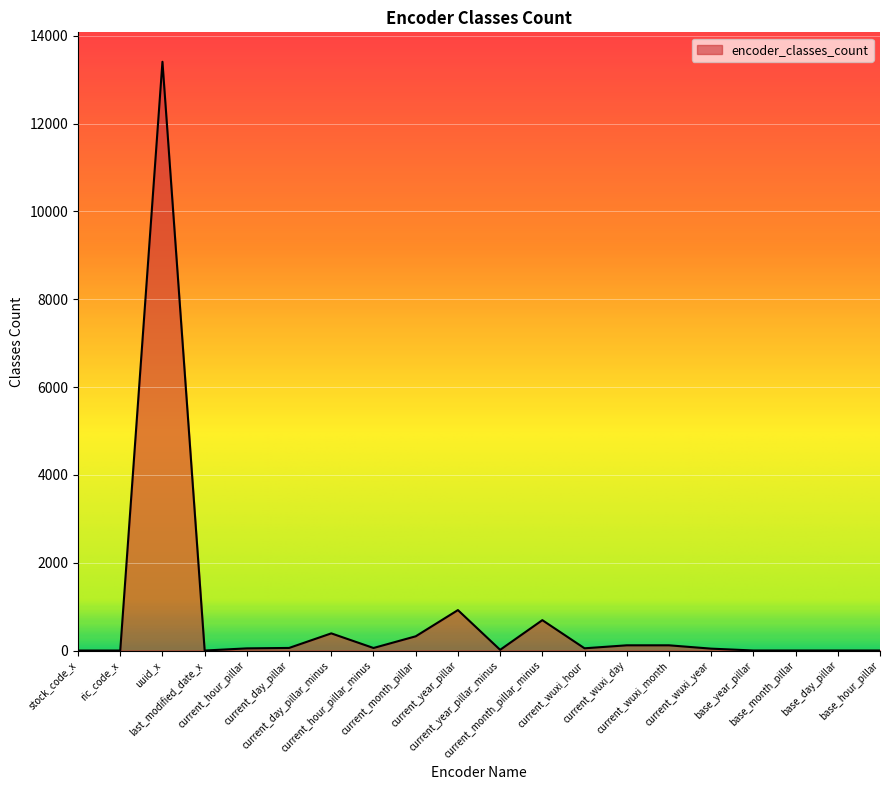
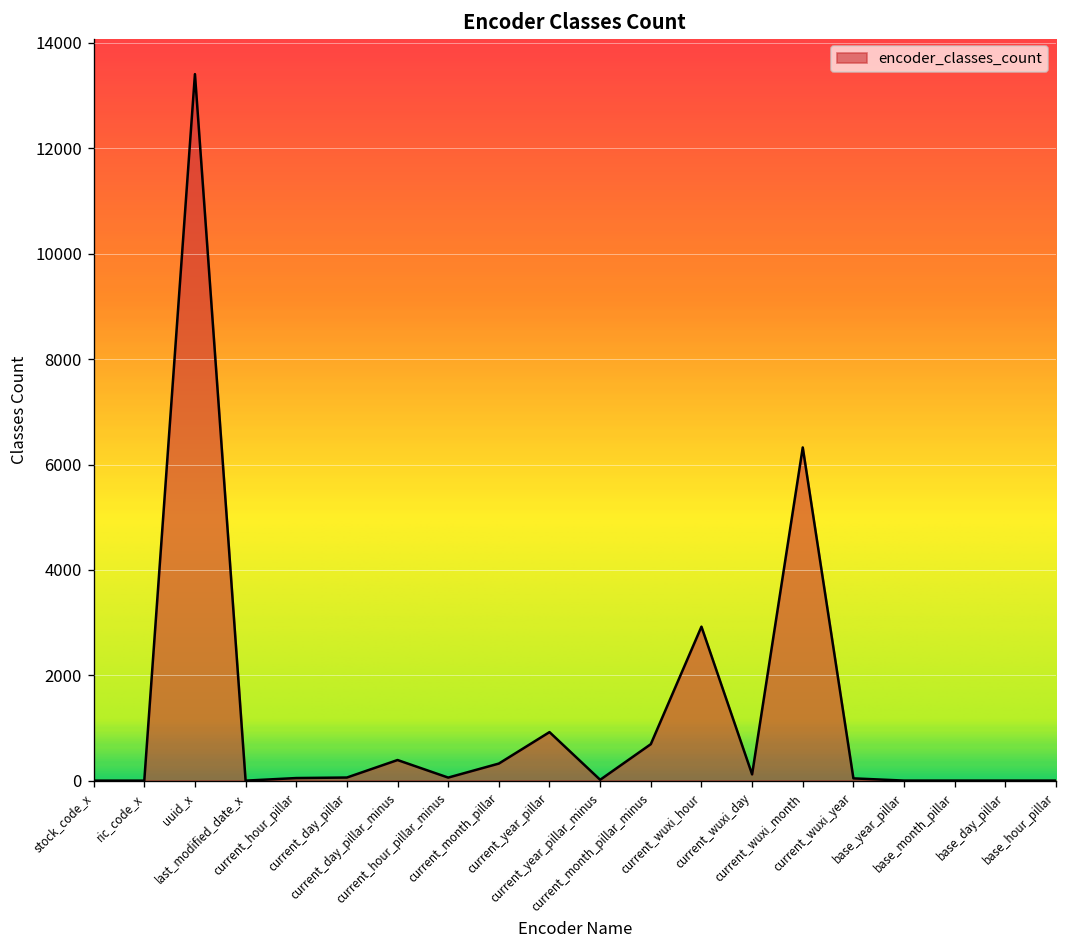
  {
    "stock_code_x": 0,
    "ric_code_x": 0,
    "uuid_x": 13400,
    "last_modified_date_x": 0,
    "current_hour_pillar": 100,
    "current_day_pillar": 100,
    "current_day_pillar_minus": 400,
    "current_hour_pillar_minus": 100,
    "current_month_pillar": 300,
    "current_year_pillar": 900,
    "current_year_pillar_minus": 0,
    "current_month_pillar_minus": 700,
-   "current_wuxi_hour": 100,
+   "current_wuxi_hour": 2900,
    "current_wuxi_day": 100,
-   "current_wuxi_month": 100,
+   "current_wuxi_month": 6300,
    "current_wuxi_year": 0,
    "base_year_pillar": 0,
    "base_month_pillar": 0,
    "base_day_pillar": 0,
    "base_hour_pillar": 0
  }
